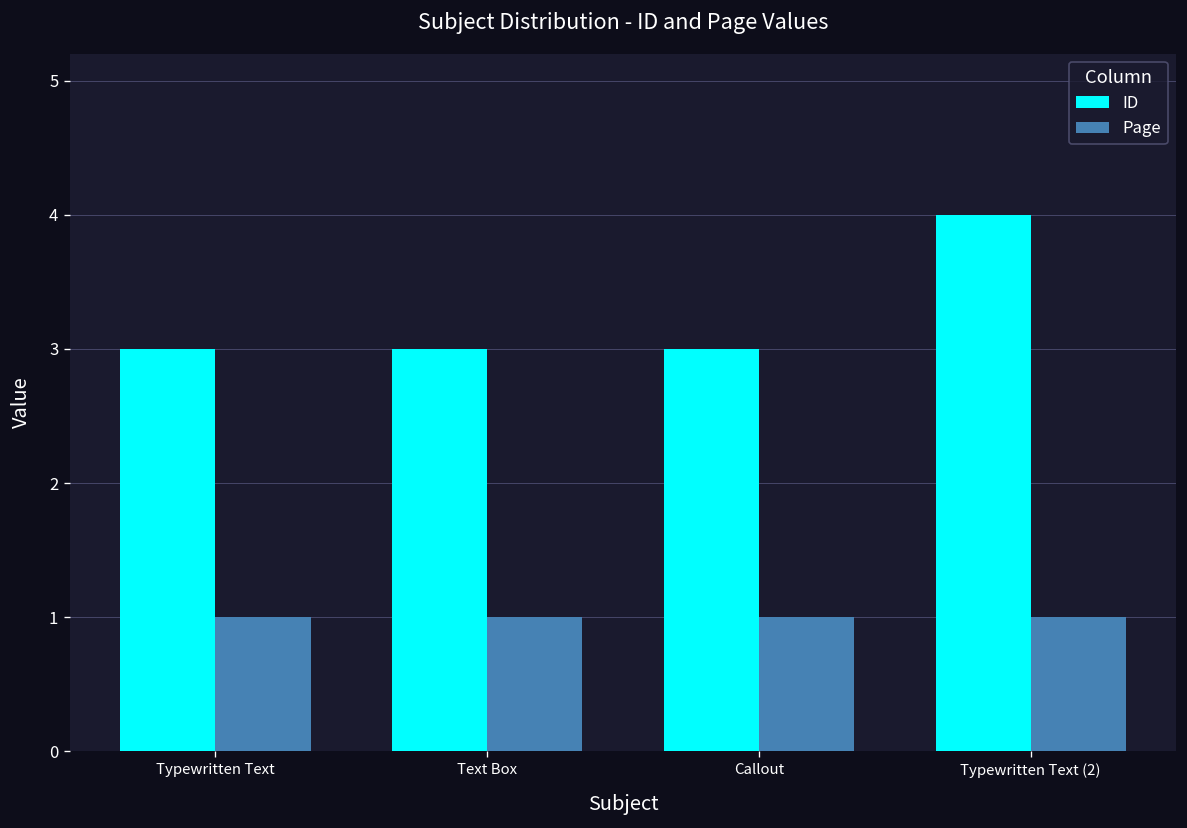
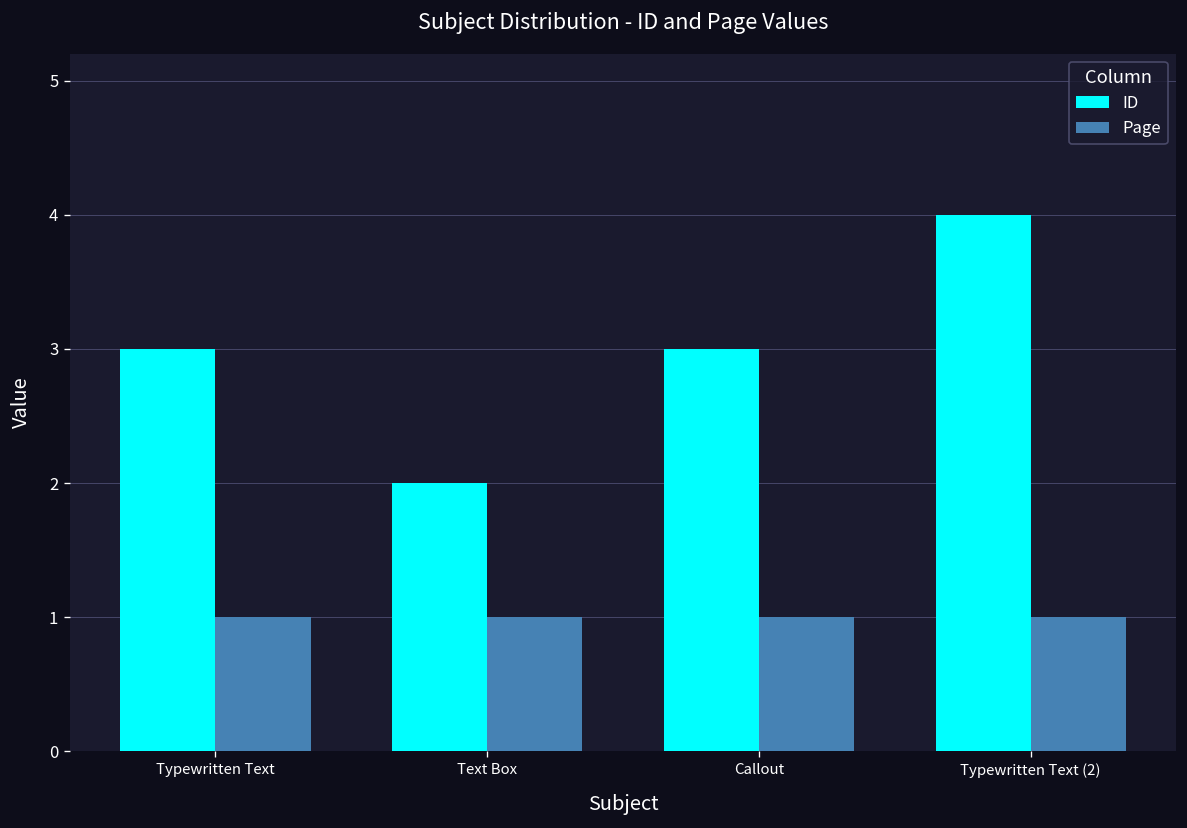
  {
    "ID": {
      "Typewritten Text": 3,
-     "Text Box": 3,
+     "Text Box": 2,
      "Callout": 3,
      "Typewritten Text (2)": 4
    },
    "Page": {
      "Typewritten Text": 1,
      "Text Box": 1,
      "Callout": 1,
      "Typewritten Text (2)": 1
    }
  }
